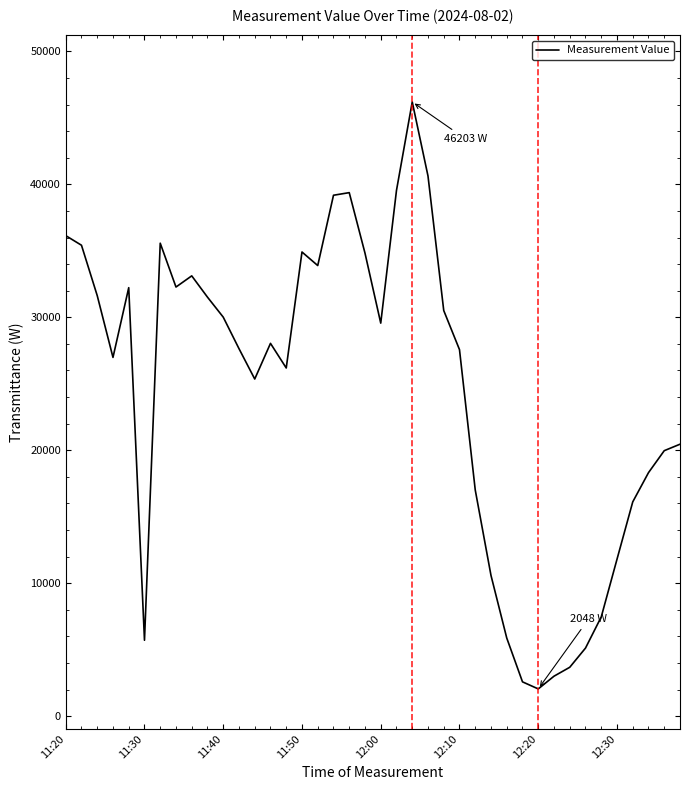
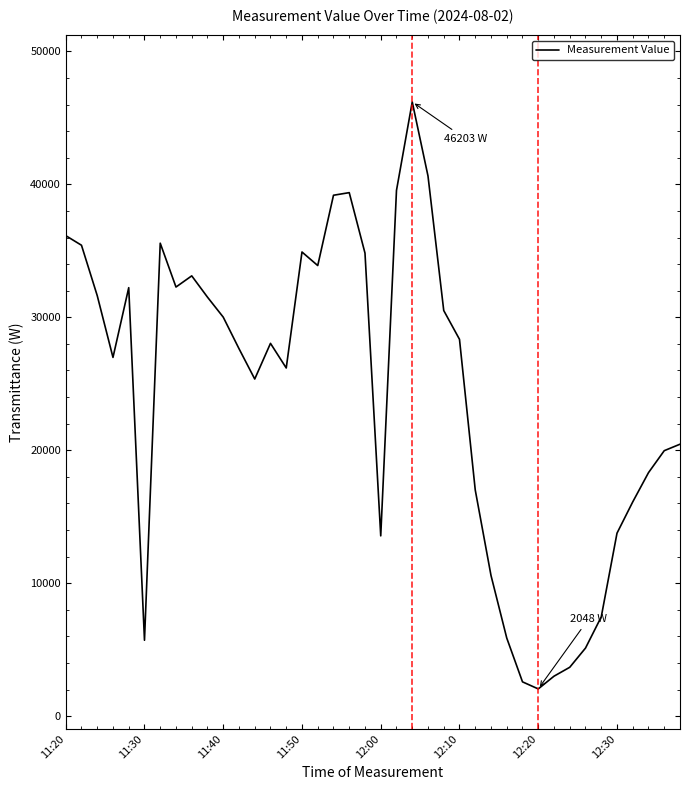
  {
    "11:20": 36100,
    "11:30": 5700,
    "11:40": 30000,
    "11:50": 34900,
-   "12:00": 29600,
-   "12:10": 27600,
+   "12:00": 13600,
+   "12:10": 28300,
    "12:20": 2000,
-   "12:30": 11800
+   "12:30": 13800
  }
